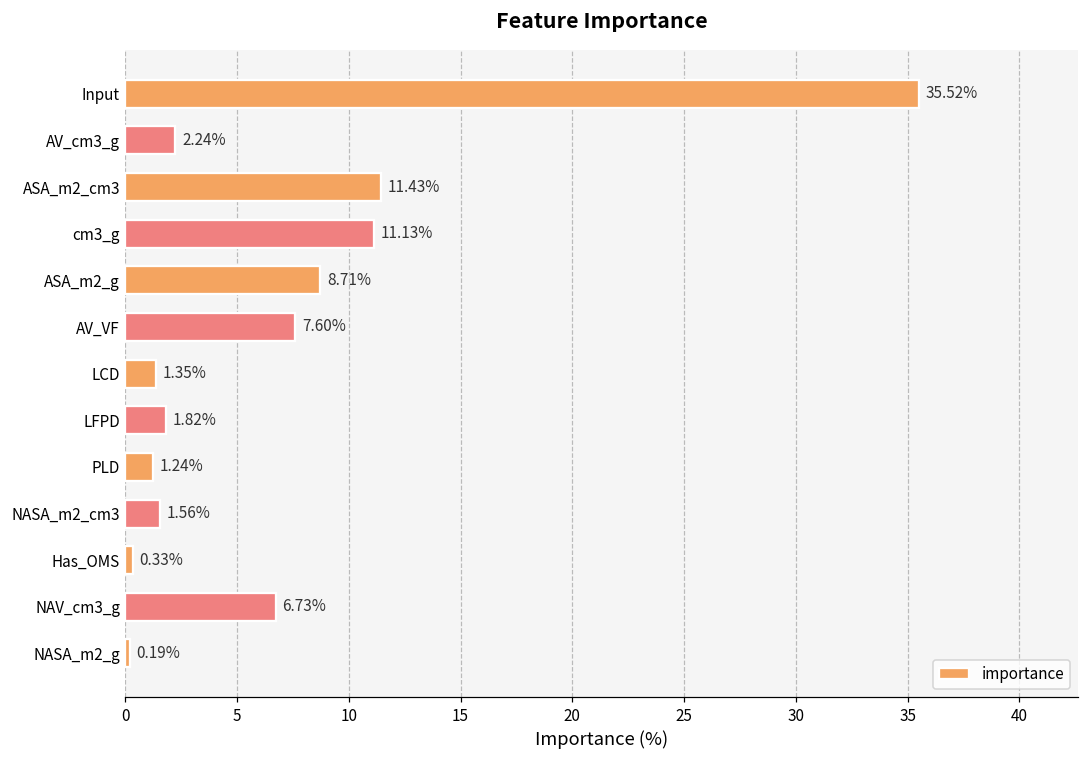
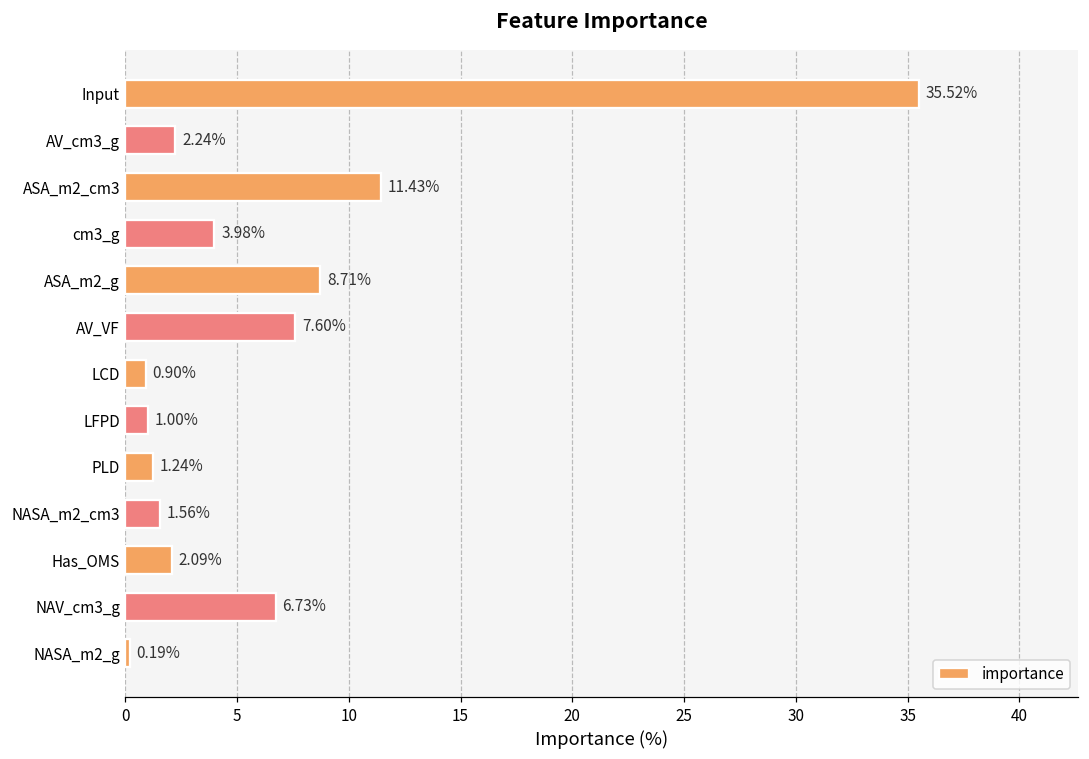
  {
    "Input": "35.52%",
    "AV_cm3_g": "2.24%",
    "ASA_m2_cm3": "11.43%",
-   "cm3_g": "11.13%",
+   "cm3_g": "3.98%",
    "ASA_m2_g": "8.71%",
    "AV_VF": "7.60%",
-   "LCD": "1.35%",
-   "LFPD": "1.82%",
+   "LCD": "0.90%",
+   "LFPD": "1.00%",
    "PLD": "1.24%",
    "NASA_m2_cm3": "1.56%",
-   "Has_OMS": "0.33%",
+   "Has_OMS": "2.09%",
    "NAV_cm3_g": "6.73%",
    "NASA_m2_g": "0.19%"
  }
